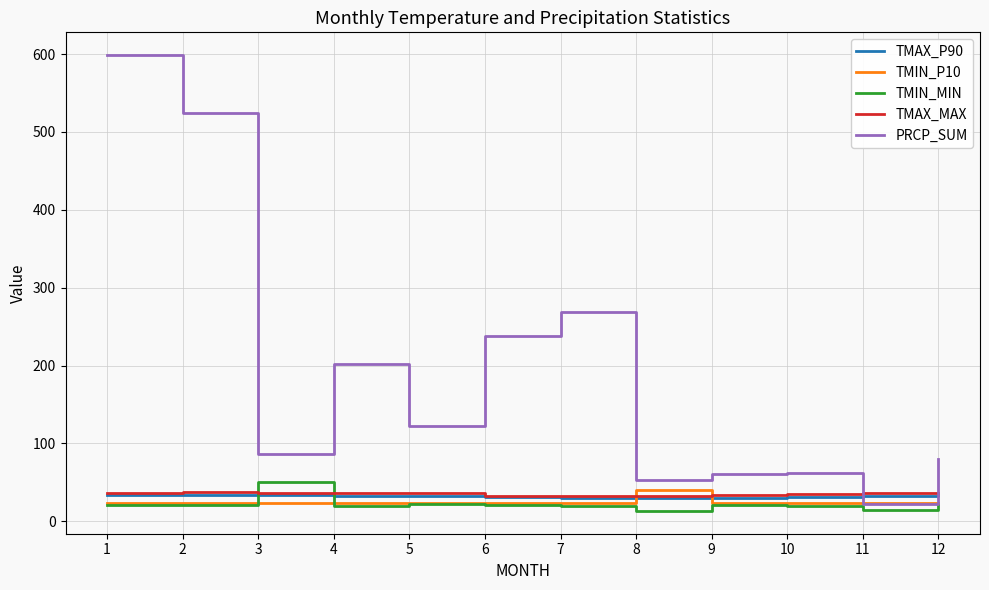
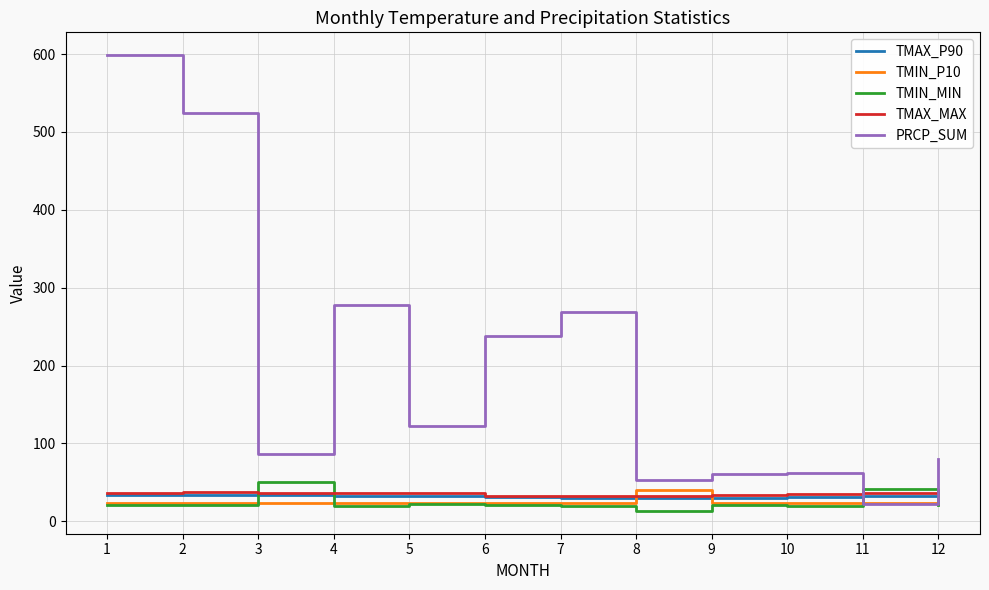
  {
    "TMAX_P90": {
      "2": 30,
      "5": 30,
      "12": 30
    },
    "TMIN_P10": {
      "3": 20,
      "4": 20,
      "8": 40,
      "10": 20
    },
    "TMIN_MIN": {
      "3": 50,
      "4": 20,
      "8": 10,
      "10": 20,
-     "11": 20
+     "11": 40
    },
    "TMAX_MAX": {
      "2": 40,
      "5": 40,
      "12": 40
    },
    "PRCP_SUM": {
      "1": 600,
      "2": 520,
      "3": 90,
-     "4": 200,
+     "4": 280,
      "5": 120,
      "6": 240,
      "7": 270,
      "8": 50,
      "9": 60,
      "10": 60,
      "12": 80
    }
  }
